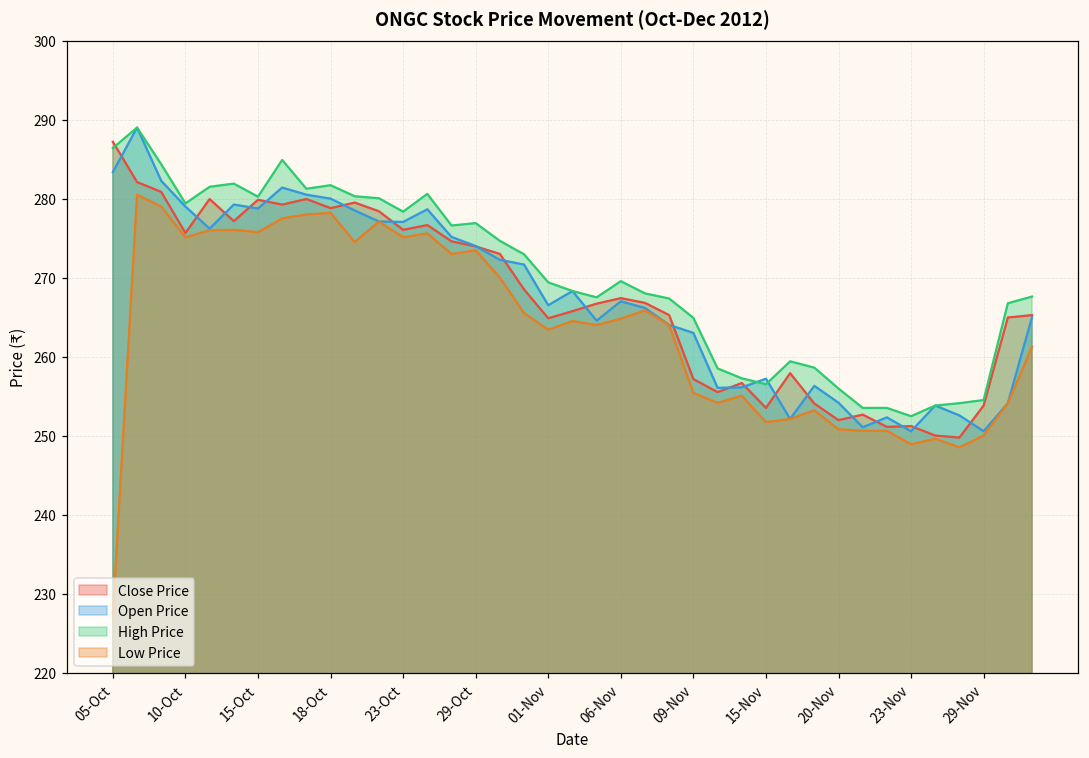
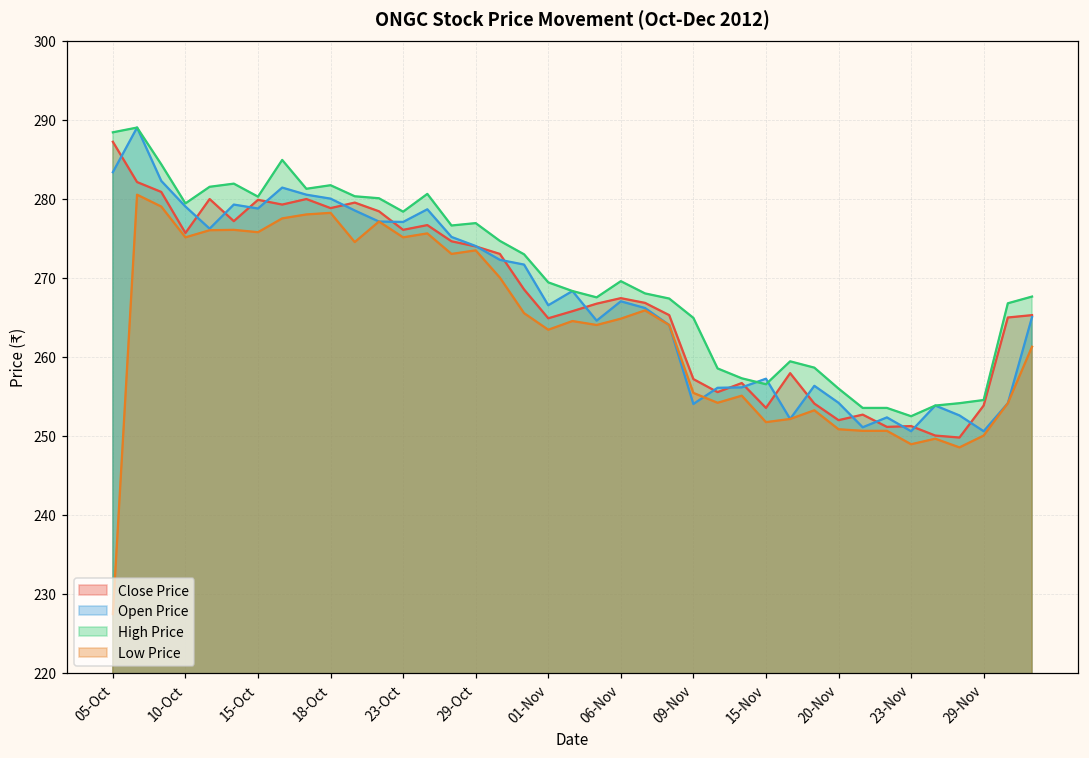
  {
    "Open Price": {
      "05-Oct": 283,
      "10-Oct": 279,
      "15-Oct": 279,
      "18-Oct": 280,
      "23-Oct": 277,
      "01-Nov": 267,
      "06-Nov": 267,
-     "09-Nov": 263,
+     "09-Nov": 254,
      "15-Nov": 257,
      "20-Nov": 254,
      "23-Nov": 251,
      "29-Nov": 251
    },
    "High Price": {
-     "05-Oct": 286,
+     "05-Oct": 288,
      "10-Oct": 279,
      "15-Oct": 280,
      "18-Oct": 282,
      "23-Oct": 278,
      "29-Oct": 277,
      "01-Nov": 269,
      "06-Nov": 270,
      "09-Nov": 265,
      "15-Nov": 257,
      "20-Nov": 256,
      "23-Nov": 252,
      "29-Nov": 255
    }
  }
